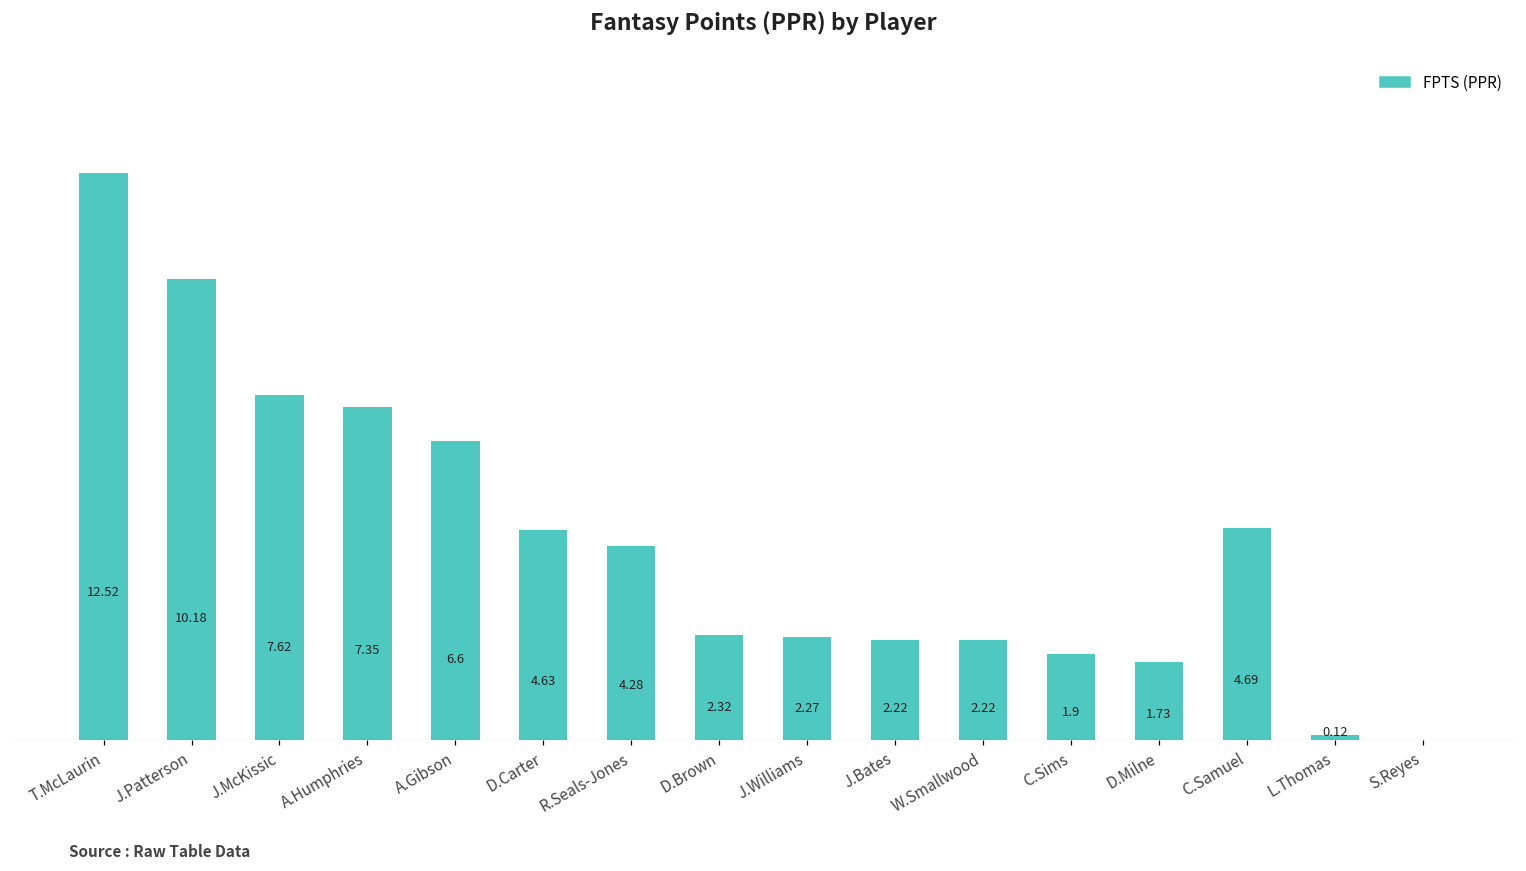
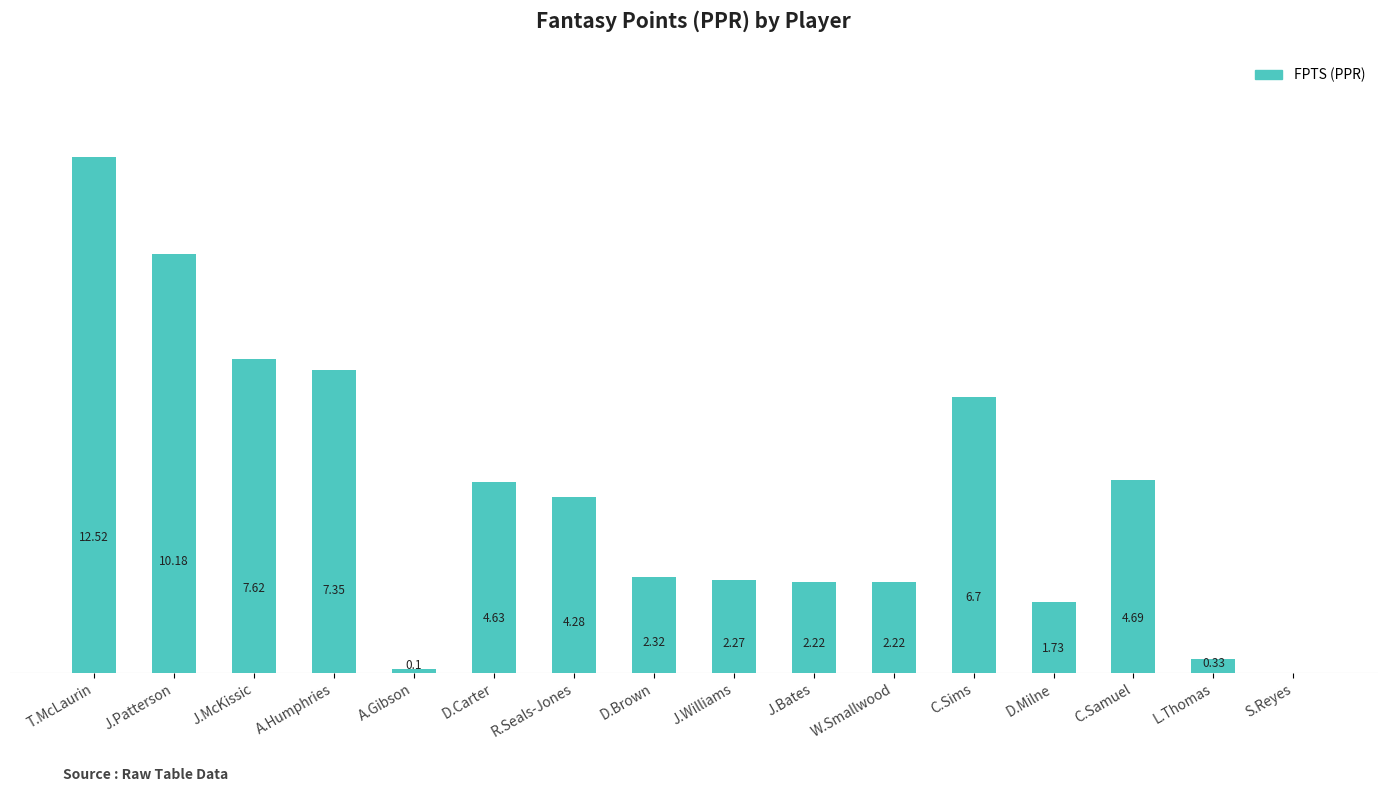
  {
    "T.McLaurin": 12.52,
    "J.Patterson": 10.18,
    "J.McKissic": 7.62,
    "A.Humphries": 7.35,
-   "A.Gibson": 6.6,
+   "A.Gibson": 0.1,
    "D.Carter": 4.63,
    "R.Seals-Jones": 4.28,
    "D.Brown": 2.32,
    "J.Williams": 2.27,
    "J.Bates": 2.22,
    "W.Smallwood": 2.22,
-   "C.Sims": 1.9,
+   "C.Sims": 6.7,
    "D.Milne": 1.73,
    "C.Samuel": 4.69,
-   "L.Thomas": 0.12
+   "L.Thomas": 0.33
  }
